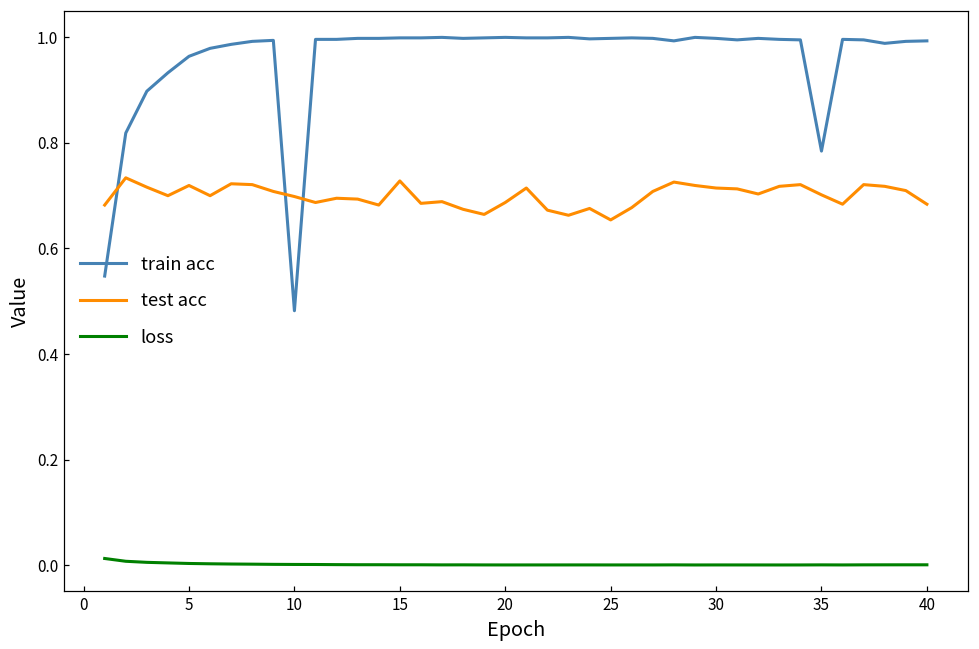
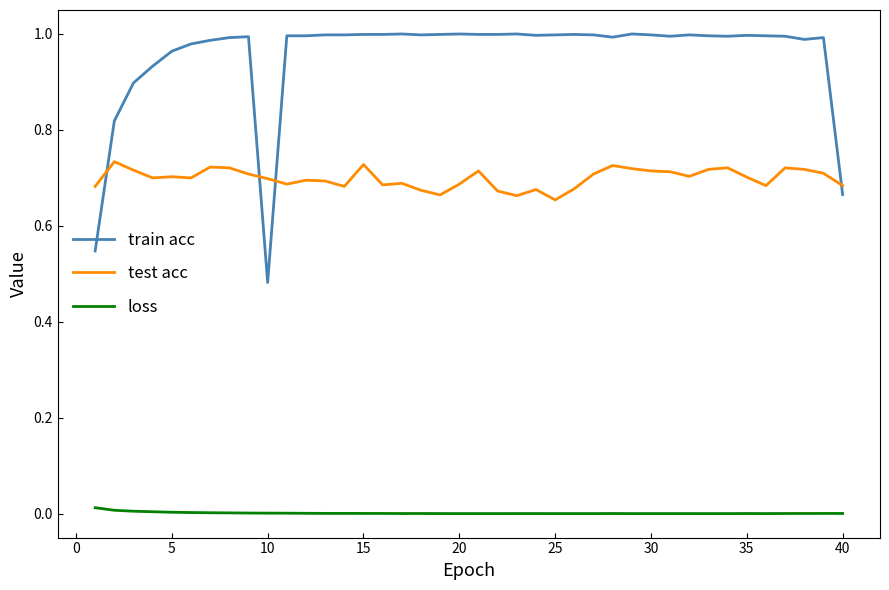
  {
    "train acc": {
      "5": 0.96,
      "10": 0.48,
      "15": 1.00,
      "20": 1.00,
      "25": 1.00,
      "30": 1.00,
-     "35": 0.78,
-     "40": 0.99
+     "35": 1.00,
+     "40": 0.67
    },
    "test acc": {
-     "5": 0.72,
+     "5": 0.70,
      "10": 0.70,
      "15": 0.73,
      "20": 0.69,
      "25": 0.65,
      "30": 0.71,
      "35": 0.70,
      "40": 0.68
    },
    "loss": {
      "5": 0.00,
      "10": 0.00,
      "15": 0.00,
      "20": 0.00,
      "25": 0.00,
      "30": 0.00,
      "35": 0.00,
      "40": 0.00
    }
  }
